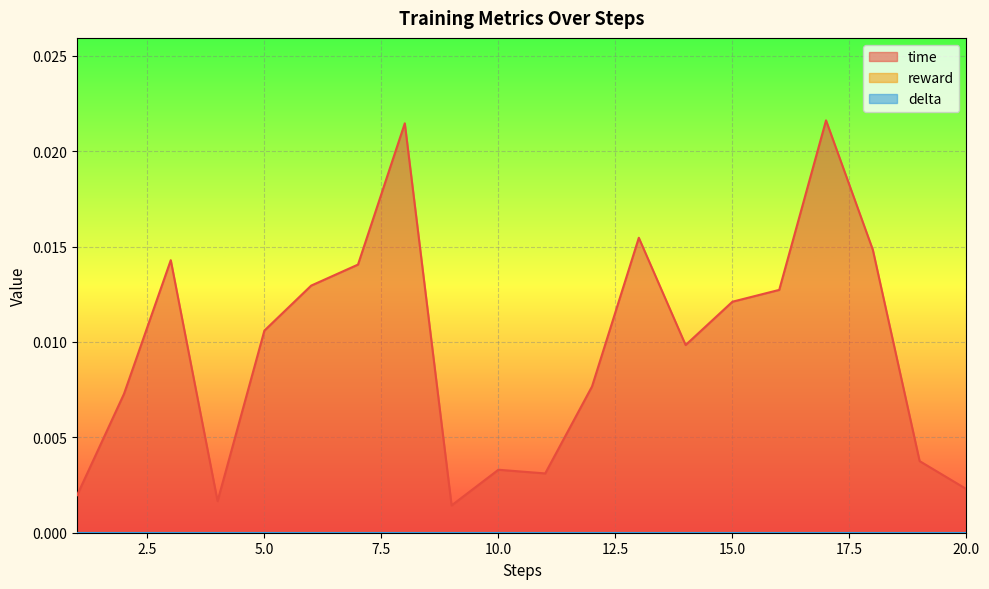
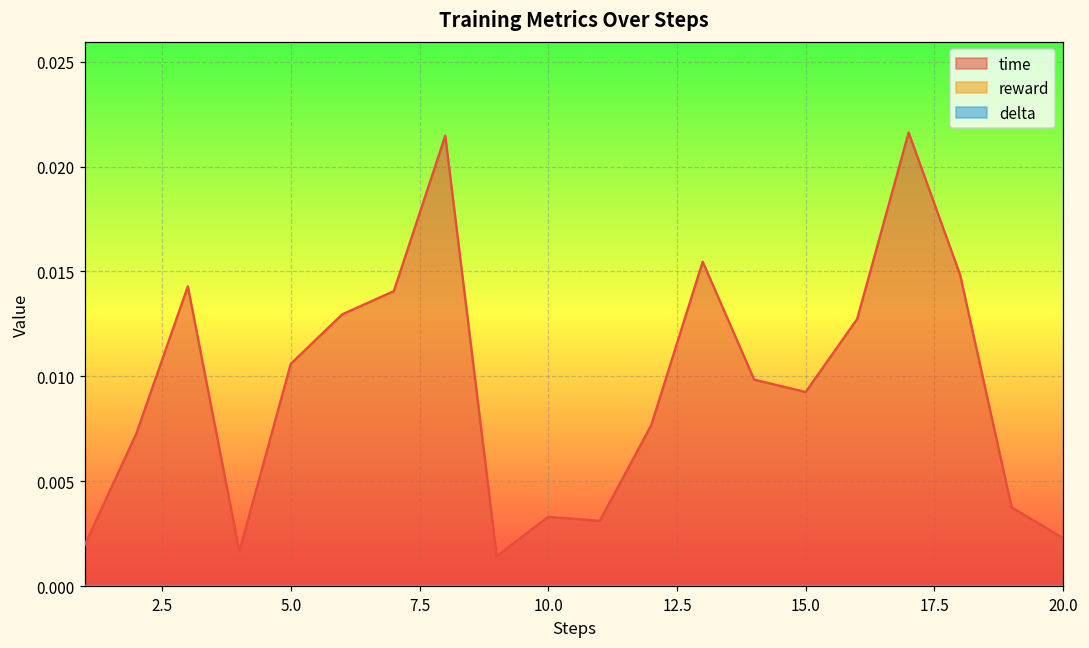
  {
    "time": {
      "5.0": 0.0106,
      "10.0": 0.0033,
-     "15.0": 0.0121,
+     "15.0": 0.0093,
      "20.0": 0.0023
    },
    "delta": {
      "5.0": 0.0000,
      "10.0": 0.0000,
      "15.0": 0.0000,
      "20.0": 0.0000
    }
  }
